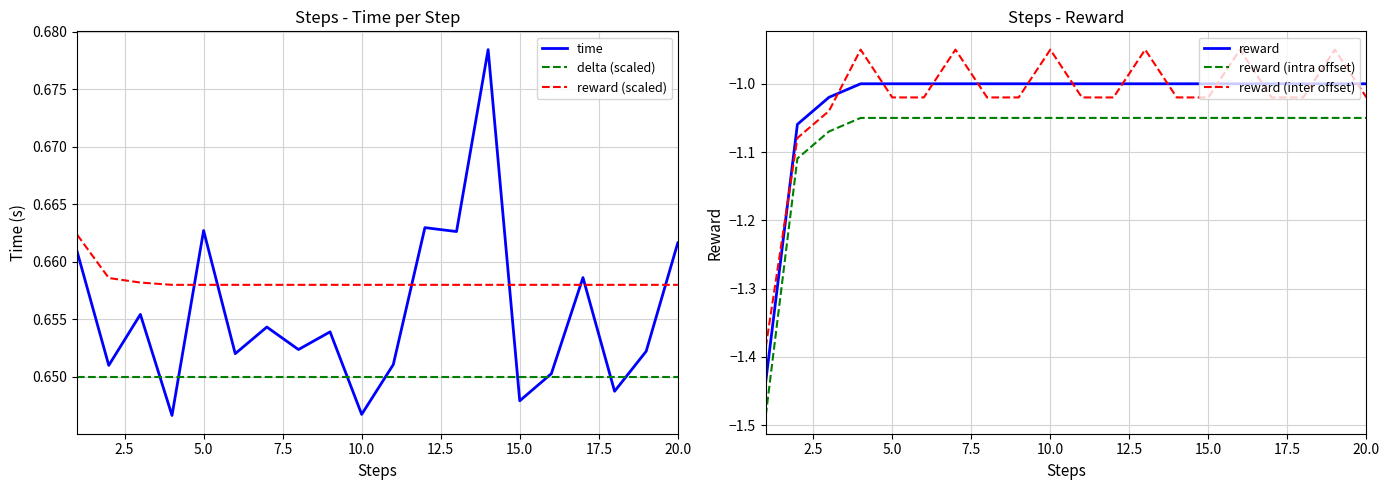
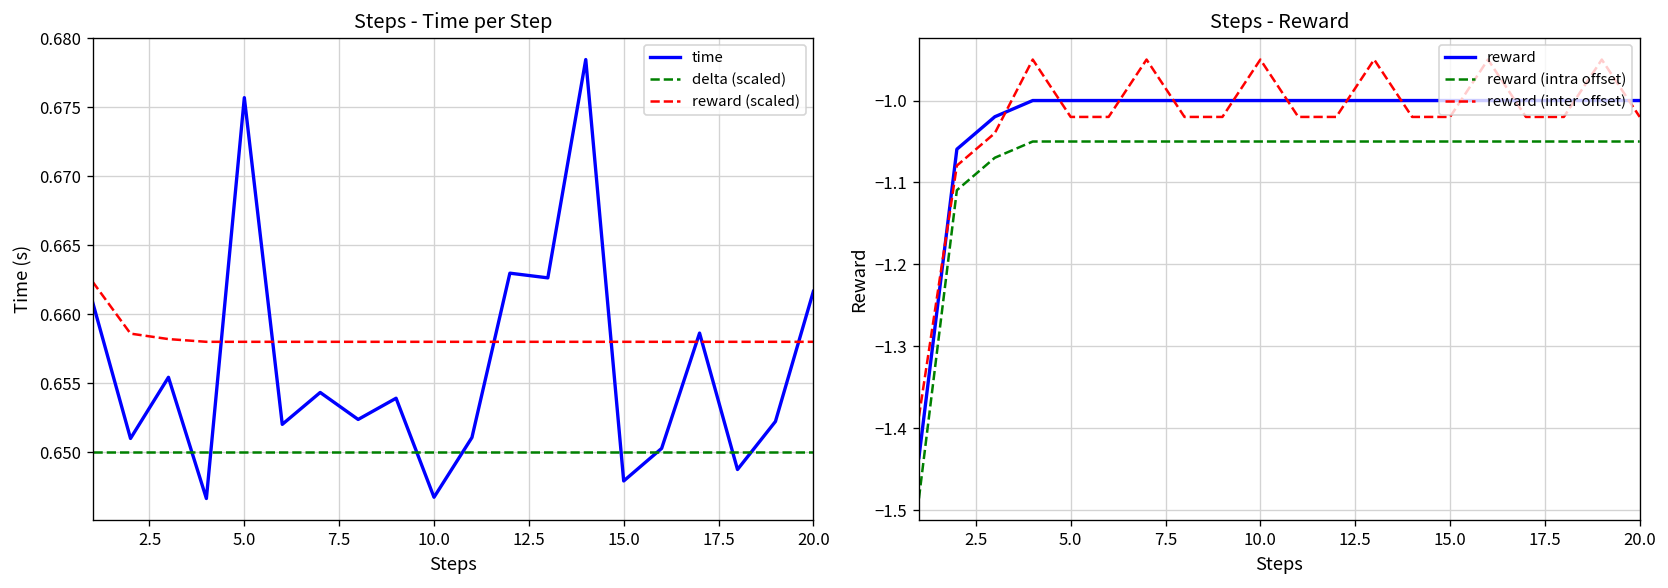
  {
    "Steps - Time per Step": {
      "time": {
-       "5.0": 0.6627,
+       "5.0": 0.6757,
        "10.0": 0.6467,
        "15.0": 0.6479,
        "20.0": 0.6617
      },
      "delta (scaled)": {
        "5.0": 0.6500,
        "10.0": 0.6500,
        "15.0": 0.6500,
        "20.0": 0.6500
      },
      "reward (scaled)": {
        "5.0": 0.6580,
        "10.0": 0.6580,
        "15.0": 0.6580,
        "20.0": 0.6580
      }
    },
    "Steps - Reward": {
      "reward": {
        "5.0": -1.00,
        "10.0": -1.00,
        "20.0": -1.00
      },
      "reward (intra offset)": {
        "5.0": -1.05,
        "10.0": -1.05,
        "15.0": -1.05,
        "20.0": -1.05
      },
      "reward (inter offset)": {
        "5.0": -1.02,
        "10.0": -0.95,
        "20.0": -1.02
      }
    }
  }
